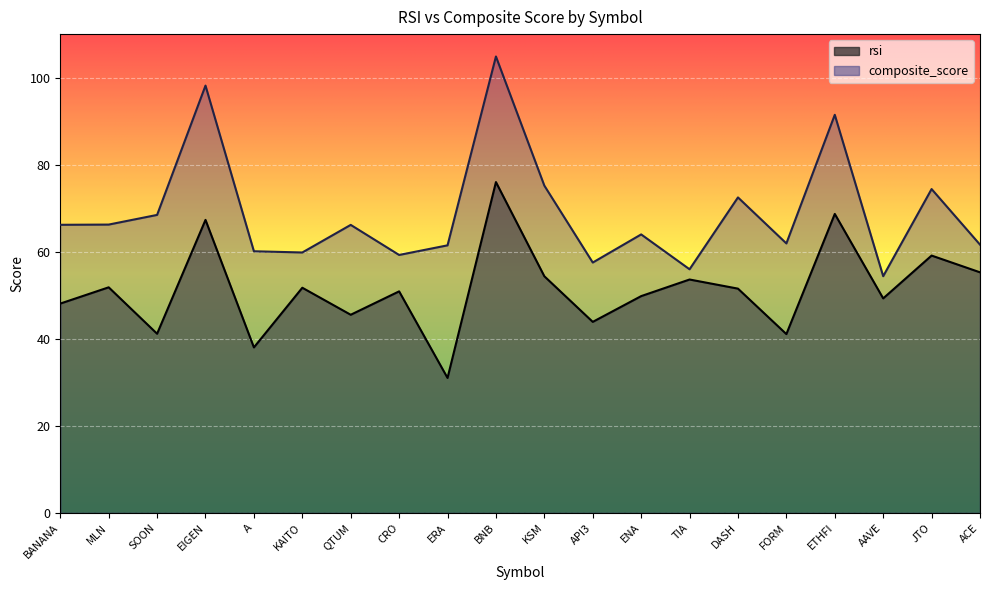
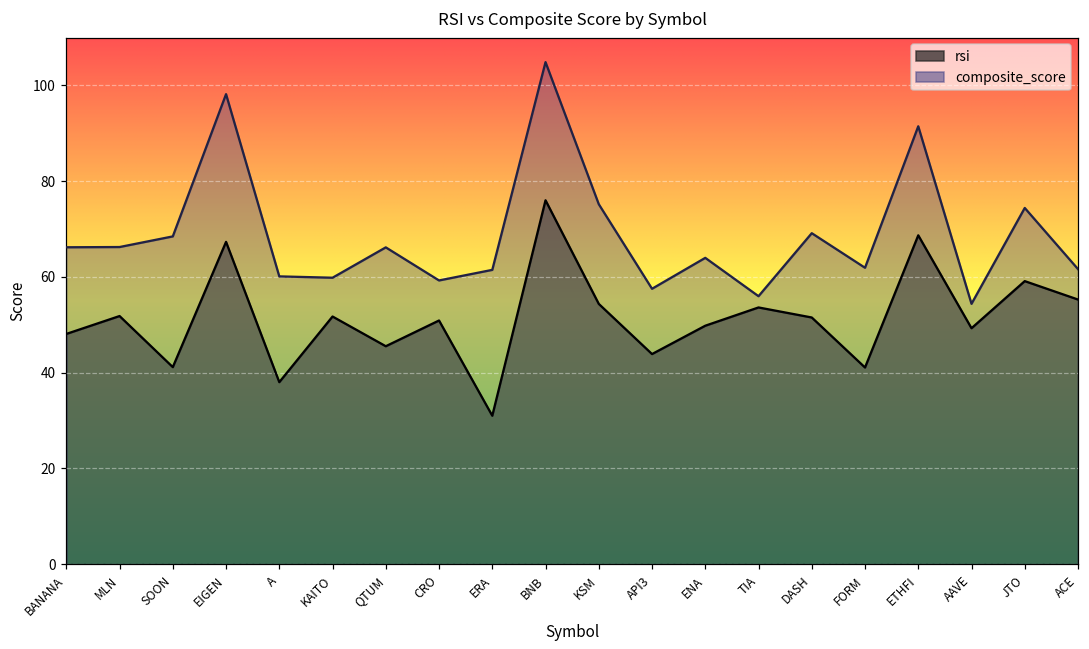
  {
    "rsi": {
      "BANANA": 48,
      "MLN": 52,
      "SOON": 41,
      "EIGEN": 67,
      "A": 38,
      "KAITO": 52,
      "QTUM": 46,
      "CRO": 51,
      "ERA": 31,
      "BNB": 76,
      "KSM": 54,
      "API3": 44,
      "ENA": 50,
      "TIA": 54,
      "DASH": 52,
      "FORM": 41,
      "ETHFI": 69,
      "AAVE": 49,
      "JTO": 59,
      "ACE": 55
    },
    "composite_score": {
      "BANANA": 66,
      "MLN": 66,
      "SOON": 68,
      "EIGEN": 98,
      "A": 60,
      "KAITO": 60,
      "QTUM": 66,
      "CRO": 59,
      "ERA": 61,
      "BNB": 105,
      "KSM": 75,
      "API3": 58,
      "ENA": 64,
      "TIA": 56,
-     "DASH": 72,
+     "DASH": 69,
      "FORM": 62,
      "ETHFI": 91,
      "AAVE": 54,
      "JTO": 74,
      "ACE": 62
    }
  }
